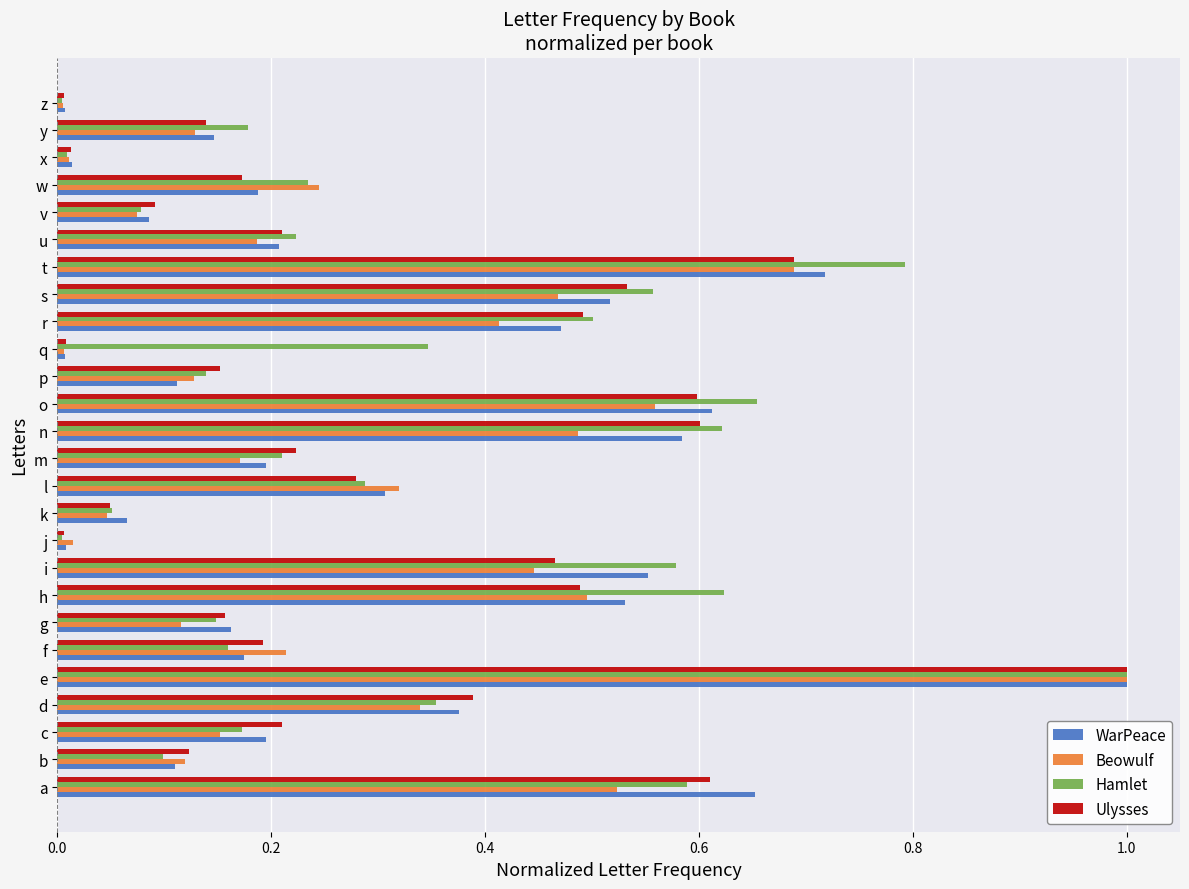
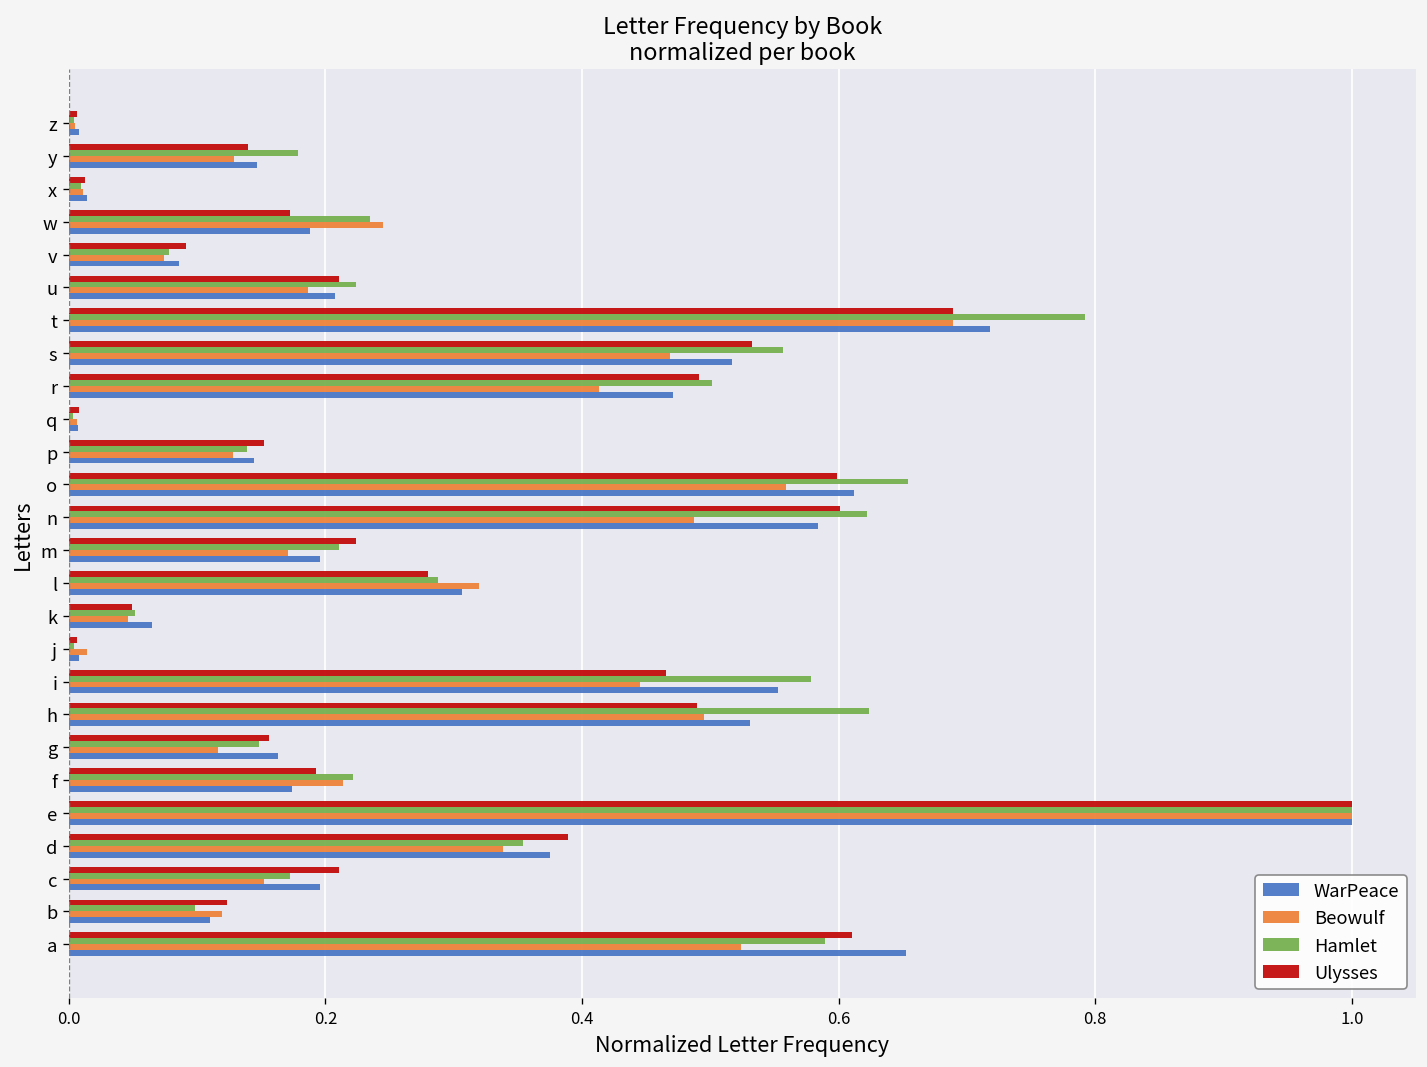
  {
    "WarPeace": {
      "z": 0.008,
      "y": 0.147,
      "x": 0.014,
      "w": 0.188,
      "v": 0.086,
      "u": 0.208,
      "t": 0.718,
      "s": 0.517,
      "r": 0.471,
      "q": 0.007,
-     "p": 0.112,
+     "p": 0.144,
      "o": 0.612,
      "n": 0.584,
      "m": 0.196,
      "l": 0.306,
      "k": 0.065,
      "j": 0.008,
      "i": 0.553,
      "h": 0.531,
      "g": 0.163,
      "f": 0.174,
      "e": 1.000,
      "d": 0.375,
      "c": 0.195,
      "b": 0.110,
      "a": 0.653
    },
    "Beowulf": {
      "z": 0.005,
      "y": 0.129,
      "x": 0.011,
      "w": 0.245,
      "v": 0.074,
      "u": 0.187,
      "t": 0.689,
      "s": 0.468,
      "r": 0.413,
      "q": 0.006,
      "p": 0.128,
      "o": 0.559,
      "n": 0.487,
      "m": 0.171,
      "l": 0.320,
      "k": 0.046,
      "j": 0.014,
      "i": 0.445,
      "h": 0.495,
      "g": 0.116,
      "f": 0.214,
      "e": 1.000,
      "d": 0.339,
      "c": 0.152,
      "b": 0.120,
      "a": 0.524
    },
    "Hamlet": {
      "z": 0.004,
      "y": 0.178,
      "x": 0.009,
      "w": 0.235,
      "v": 0.078,
      "u": 0.223,
      "t": 0.792,
      "s": 0.557,
      "r": 0.501,
-     "q": 0.347,
+     "q": 0.003,
      "p": 0.139,
      "o": 0.654,
      "n": 0.622,
      "m": 0.210,
      "l": 0.288,
      "k": 0.051,
      "j": 0.004,
      "i": 0.578,
      "h": 0.623,
      "g": 0.149,
-     "f": 0.159,
+     "f": 0.221,
      "e": 1.000,
      "d": 0.354,
      "c": 0.173,
      "b": 0.098,
      "a": 0.589
    },
    "Ulysses": {
      "z": 0.006,
      "y": 0.139,
      "x": 0.012,
      "w": 0.172,
      "v": 0.091,
      "u": 0.210,
      "t": 0.689,
      "s": 0.532,
      "r": 0.491,
      "q": 0.008,
      "p": 0.152,
      "o": 0.598,
      "n": 0.601,
      "m": 0.223,
      "l": 0.280,
      "k": 0.049,
      "j": 0.006,
      "i": 0.465,
      "h": 0.489,
      "g": 0.156,
      "f": 0.192,
      "e": 1.000,
      "d": 0.389,
      "c": 0.210,
      "b": 0.123,
      "a": 0.610
    }
  }
